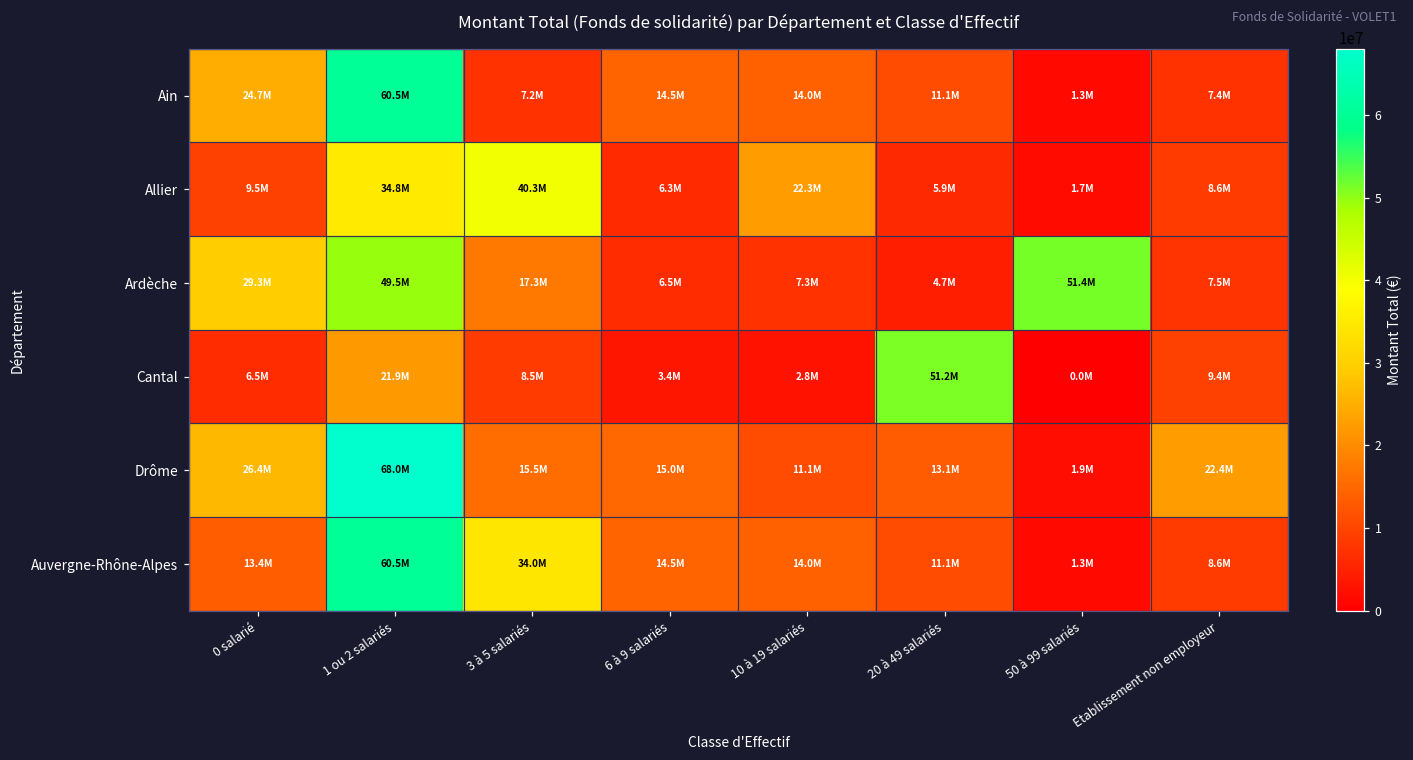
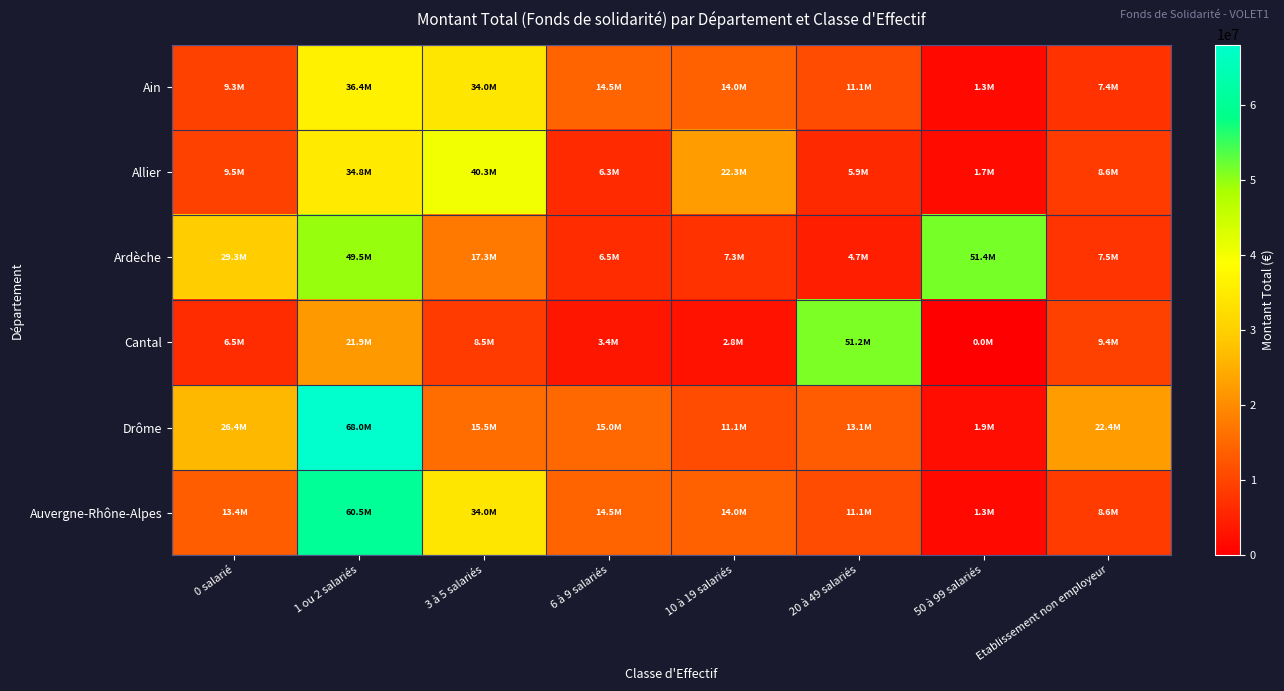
  {
    "Ain": {
-     "0 salarié": "24.7M",
-     "1 ou 2 salariés": "60.5M",
-     "3 à 5 salariés": "7.2M",
+     "0 salarié": "9.3M",
+     "1 ou 2 salariés": "36.4M",
+     "3 à 5 salariés": "34.0M",
      "6 à 9 salariés": "14.5M",
      "10 à 19 salariés": "14.0M",
      "20 à 49 salariés": "11.1M",
      "50 à 99 salariés": "1.3M",
      "Etablissement non employeur": "7.4M"
    },
    "Allier": {
      "0 salarié": "9.5M",
      "1 ou 2 salariés": "34.8M",
      "3 à 5 salariés": "40.3M",
      "6 à 9 salariés": "6.3M",
      "10 à 19 salariés": "22.3M",
      "20 à 49 salariés": "5.9M",
      "50 à 99 salariés": "1.7M",
      "Etablissement non employeur": "8.6M"
    },
    "Ardèche": {
      "0 salarié": "29.3M",
      "1 ou 2 salariés": "49.5M",
      "3 à 5 salariés": "17.3M",
      "6 à 9 salariés": "6.5M",
      "10 à 19 salariés": "7.3M",
      "20 à 49 salariés": "4.7M",
      "50 à 99 salariés": "51.4M",
      "Etablissement non employeur": "7.5M"
    },
    "Cantal": {
      "0 salarié": "6.5M",
      "1 ou 2 salariés": "21.9M",
      "3 à 5 salariés": "8.5M",
      "6 à 9 salariés": "3.4M",
      "10 à 19 salariés": "2.8M",
      "20 à 49 salariés": "51.2M",
      "50 à 99 salariés": "0.0M",
      "Etablissement non employeur": "9.4M"
    },
    "Drôme": {
      "0 salarié": "26.4M",
      "1 ou 2 salariés": "68.0M",
      "3 à 5 salariés": "15.5M",
      "6 à 9 salariés": "15.0M",
      "10 à 19 salariés": "11.1M",
      "20 à 49 salariés": "13.1M",
      "50 à 99 salariés": "1.9M",
      "Etablissement non employeur": "22.4M"
    },
    "Auvergne-Rhône-Alpes": {
      "0 salarié": "13.4M",
      "1 ou 2 salariés": "60.5M",
      "3 à 5 salariés": "34.0M",
      "6 à 9 salariés": "14.5M",
      "10 à 19 salariés": "14.0M",
      "20 à 49 salariés": "11.1M",
      "50 à 99 salariés": "1.3M",
      "Etablissement non employeur": "8.6M"
    }
  }
